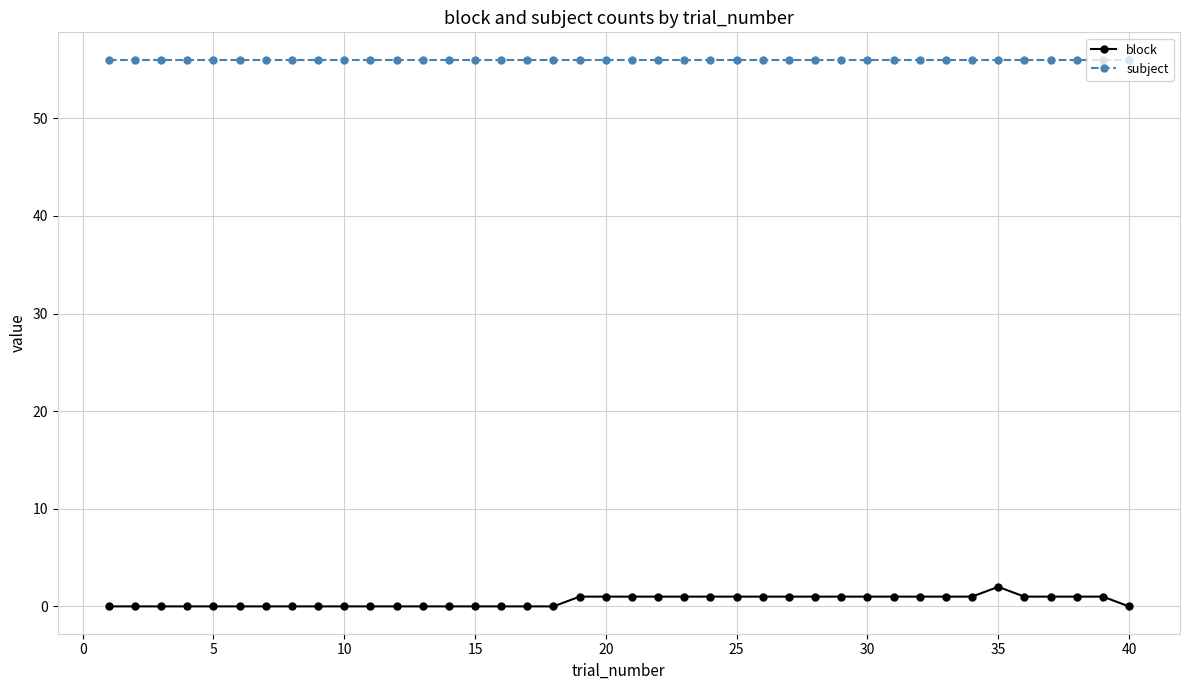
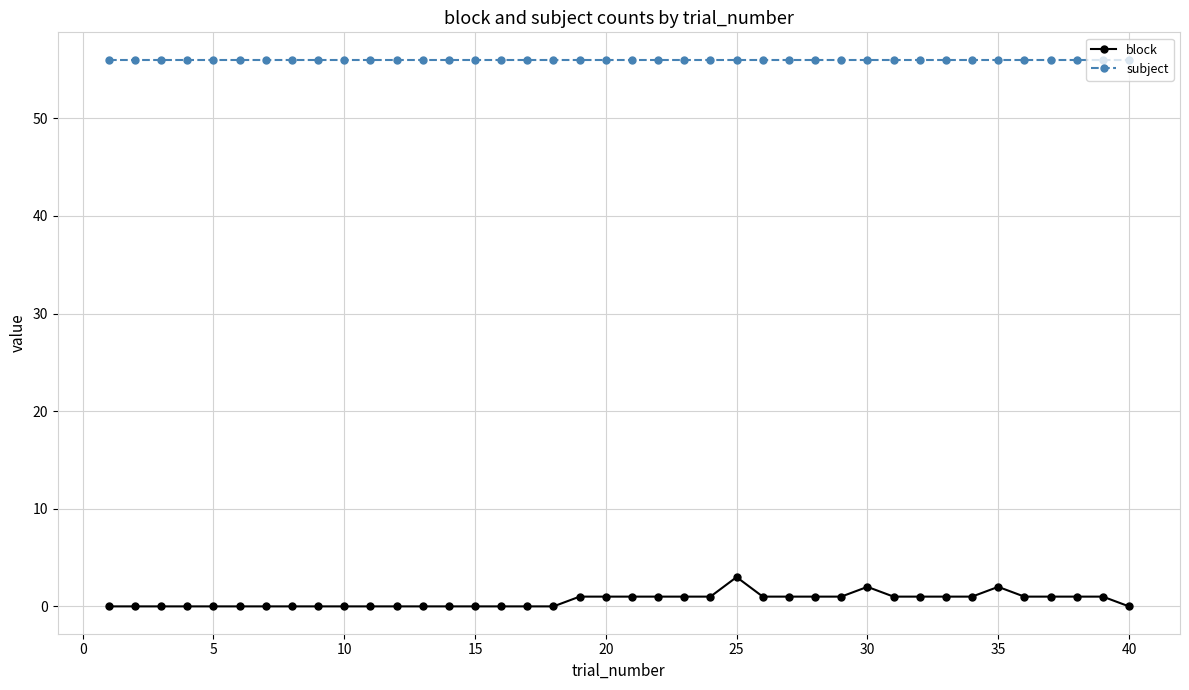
  {
    "block": {
      "5": 0,
      "10": 0,
      "15": 0,
      "20": 1,
-     "25": 1,
-     "30": 1,
+     "25": 3,
+     "30": 2,
      "35": 2,
      "40": 0
    },
    "subject": {
      "5": 56,
      "10": 56,
      "15": 56,
      "20": 56,
      "25": 56,
      "30": 56,
      "35": 56
    }
  }
